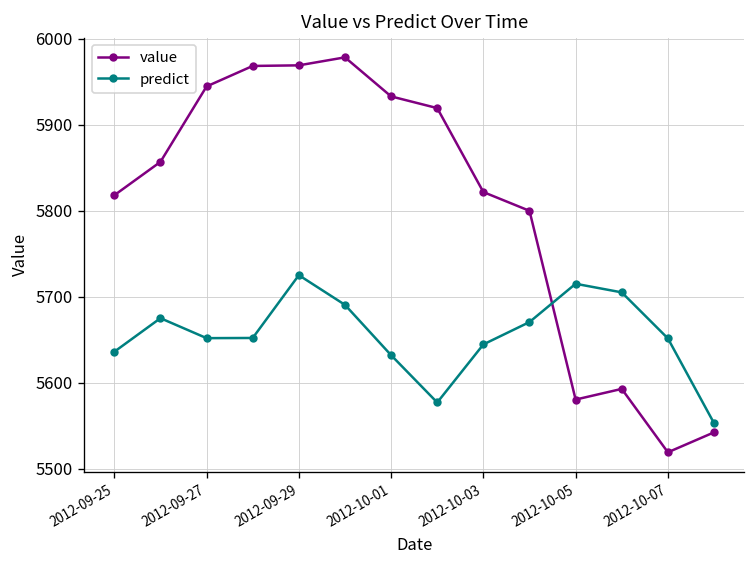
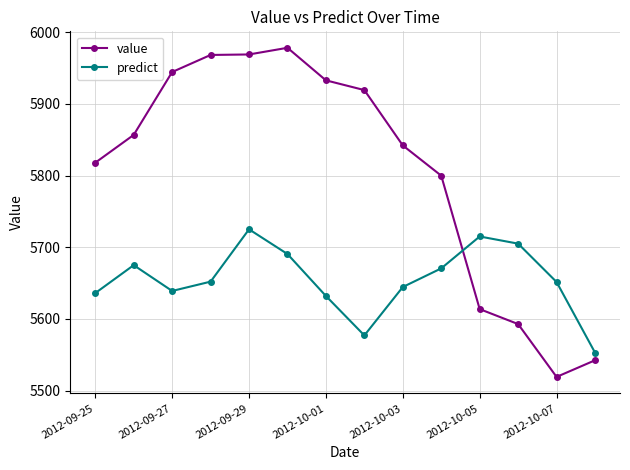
  {
    "value": {
      "2012-09-25": 5820,
      "2012-09-27": 5940,
      "2012-09-29": 5970,
      "2012-10-01": 5930,
-     "2012-10-03": 5820,
-     "2012-10-05": 5580,
+     "2012-10-03": 5840,
+     "2012-10-05": 5610,
      "2012-10-07": 5520
    },
    "predict": {
      "2012-09-25": 5640,
-     "2012-09-27": 5650,
+     "2012-09-27": 5640,
      "2012-09-29": 5730,
      "2012-10-01": 5630,
      "2012-10-03": 5640,
      "2012-10-05": 5720,
      "2012-10-07": 5650
    }
  }
